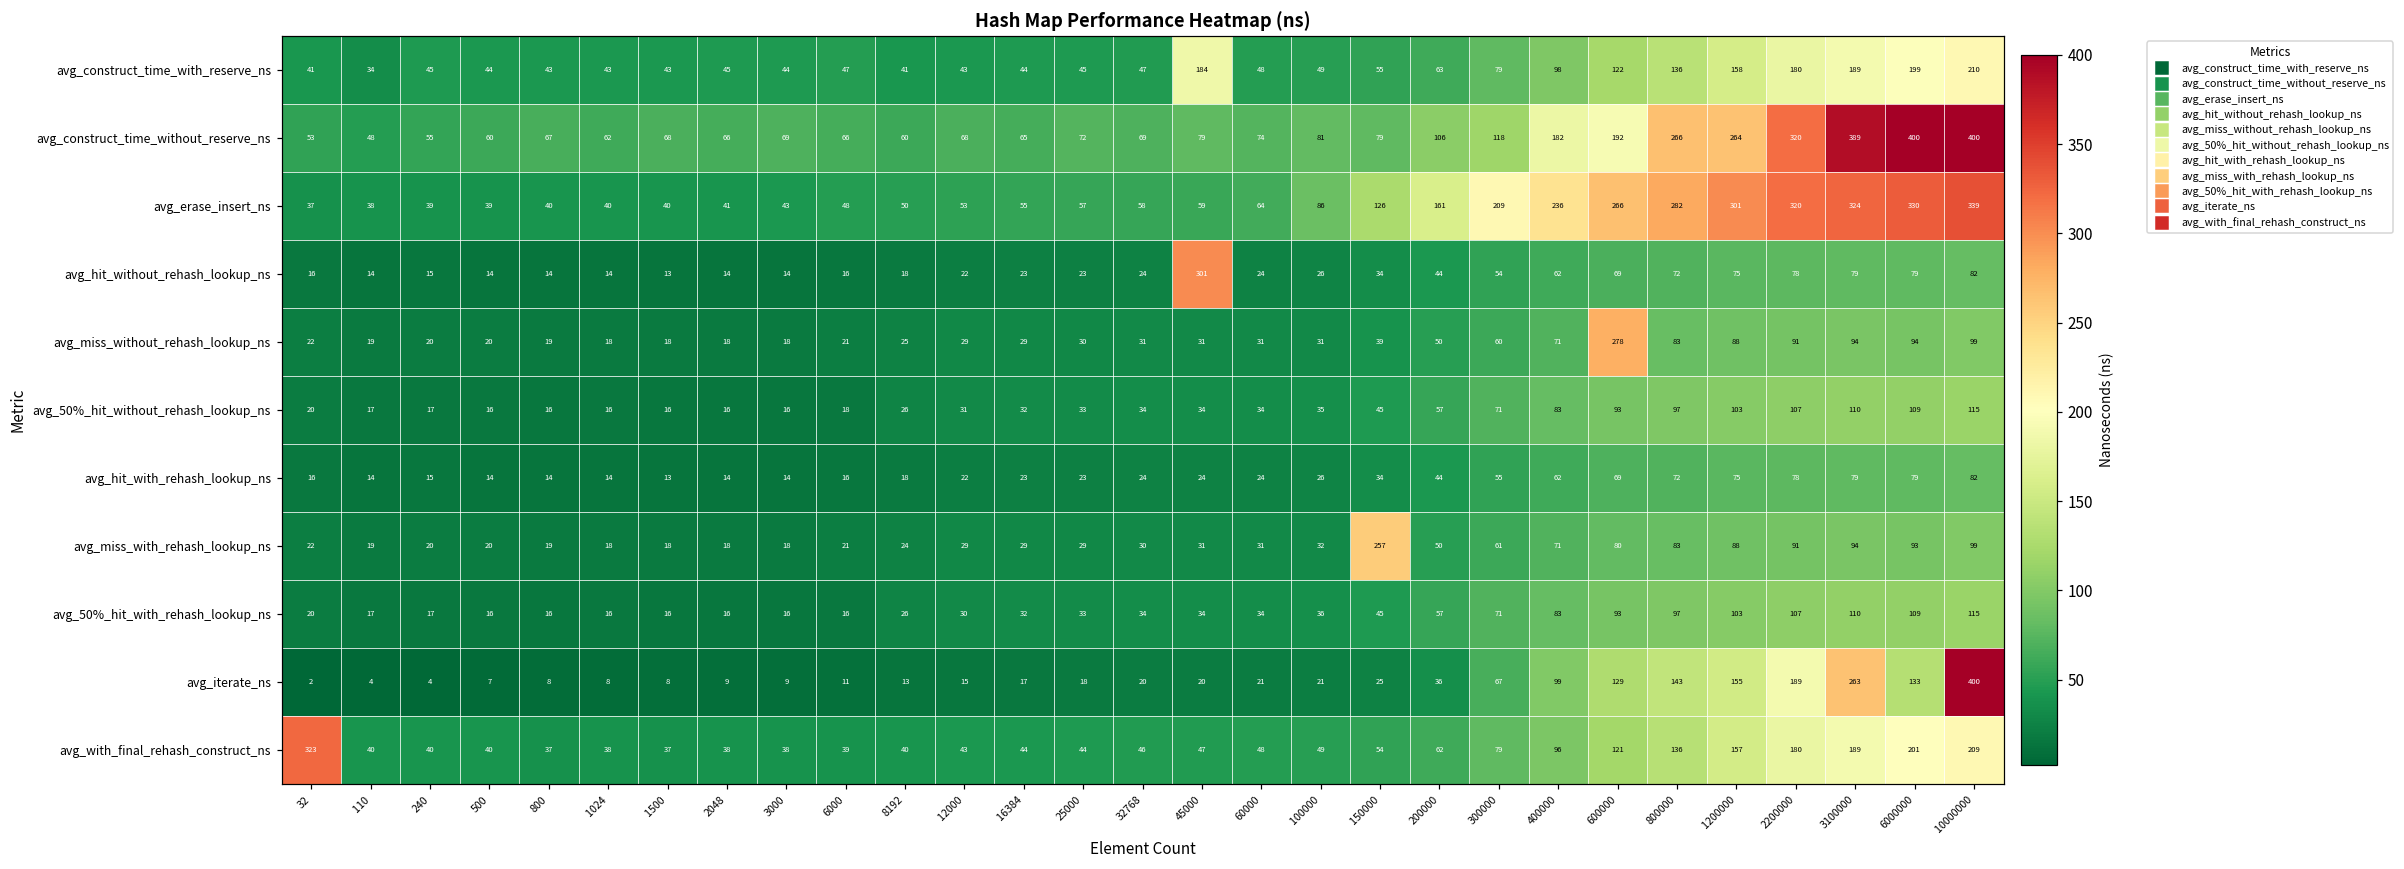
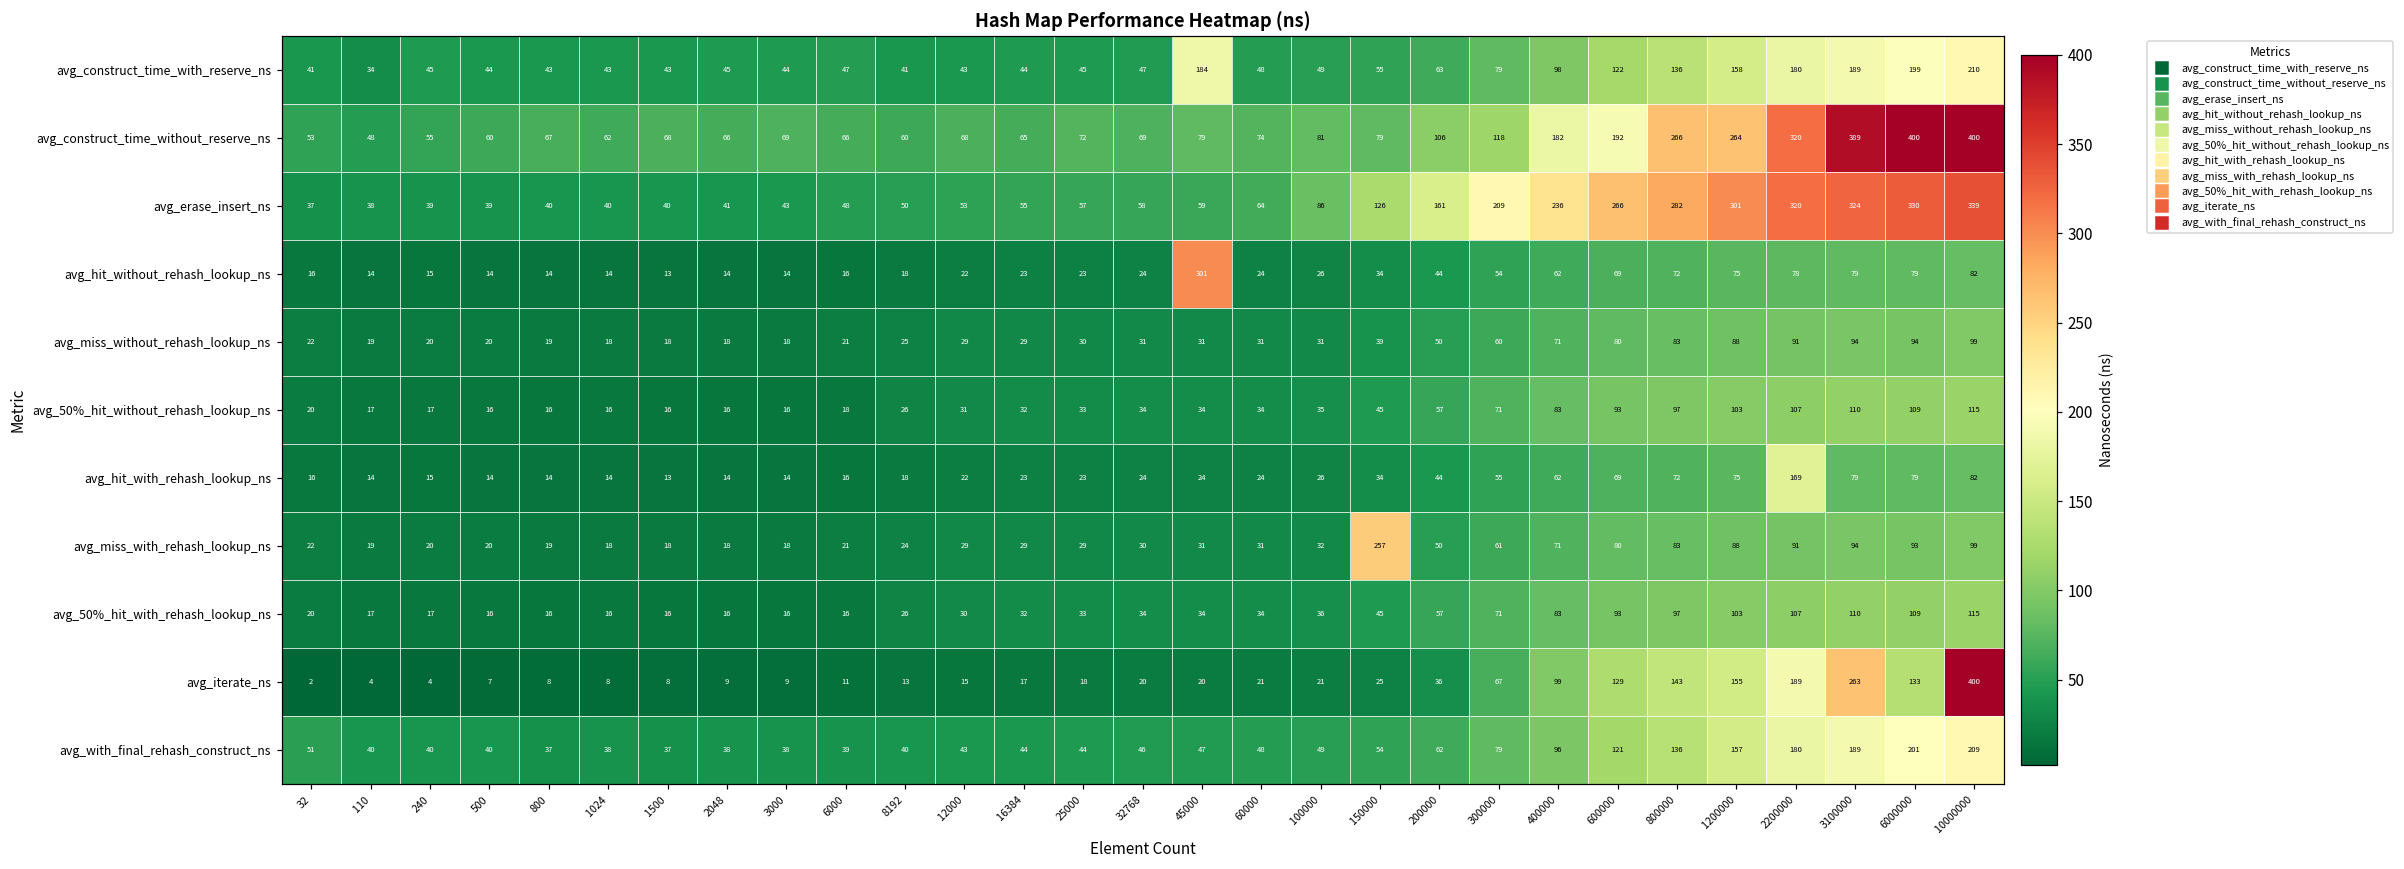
  {
    "avg_miss_without_rehash_lookup_ns": {
      "32": 22,
      "110": 19,
      "240": 20,
      "500": 20,
      "800": 19,
      "1024": 18,
      "1500": 18,
      "2048": 18,
      "3000": 18,
      "6000": 21,
      "8192": 25,
      "12000": 29,
      "16384": 29,
      "25000": 30,
      "32768": 31,
      "45000": 31,
      "60000": 31,
      "100000": 31,
      "150000": 39,
      "200000": 50,
      "300000": 60,
      "400000": 71,
-     "600000": 278,
+     "600000": 80,
      "800000": 83,
      "1200000": 88,
      "2200000": 91,
      "3100000": 94,
      "6000000": 94,
      "10000000": 99
    },
    "avg_hit_with_rehash_lookup_ns": {
      "32": 16,
      "110": 14,
      "240": 15,
      "500": 14,
      "800": 14,
      "1024": 14,
      "1500": 13,
      "2048": 14,
      "3000": 14,
      "6000": 16,
      "8192": 18,
      "12000": 22,
      "16384": 23,
      "25000": 23,
      "32768": 24,
      "45000": 24,
      "60000": 24,
      "100000": 26,
      "150000": 34,
      "200000": 44,
      "300000": 55,
      "400000": 62,
      "600000": 69,
      "800000": 72,
      "1200000": 75,
-     "2200000": 78,
+     "2200000": 169,
      "3100000": 79,
      "6000000": 79,
      "10000000": 82
    },
    "avg_with_final_rehash_construct_ns": {
-     "32": 323,
+     "32": 51,
      "110": 40,
      "240": 40,
      "500": 40,
      "800": 37,
      "1024": 38,
      "1500": 37,
      "2048": 38,
      "3000": 38,
      "6000": 39,
      "8192": 40,
      "12000": 43,
      "16384": 44,
      "25000": 44,
      "32768": 46,
      "45000": 47,
      "60000": 48,
      "100000": 49,
      "150000": 54,
      "200000": 62,
      "300000": 79,
      "400000": 96,
      "600000": 121,
      "800000": 136,
      "1200000": 157,
      "2200000": 180,
      "3100000": 189,
      "6000000": 201,
      "10000000": 209
    }
  }
